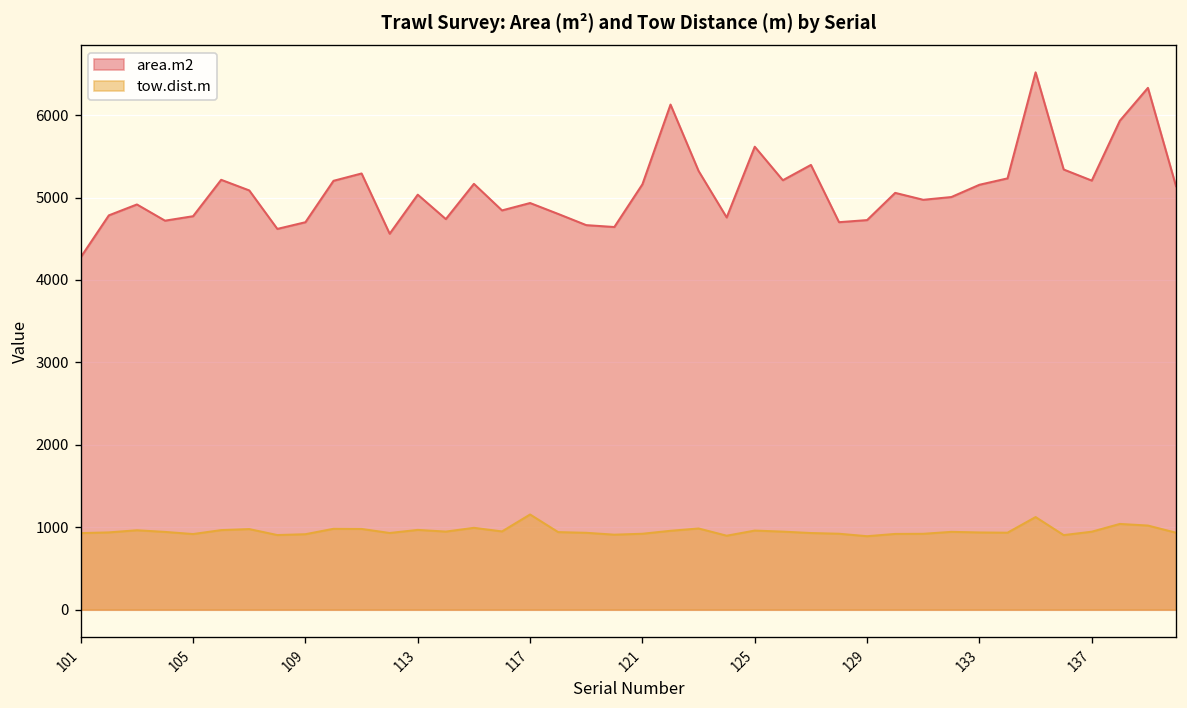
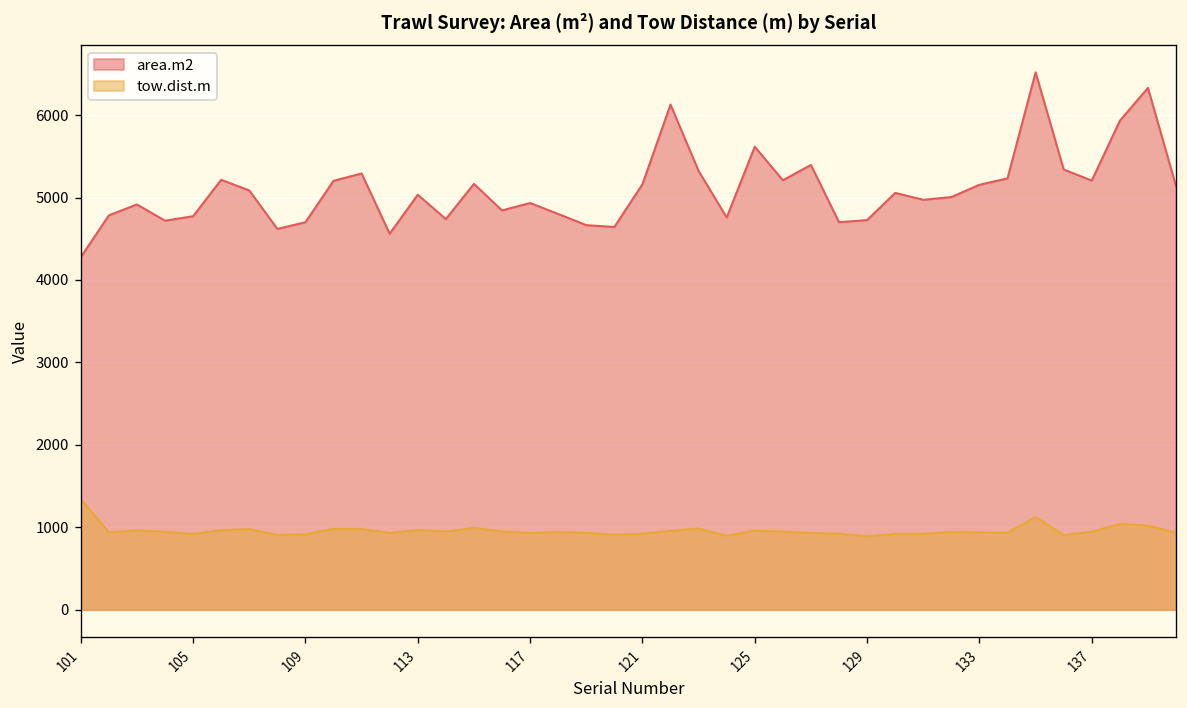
  {
    "area.m2": {
      "101": 4300,
      "105": 4800,
      "109": 4700,
      "113": 5000,
      "117": 4900,
      "121": 5200,
      "125": 5600,
      "129": 4700,
      "133": 5200,
      "137": 5200
    },
    "tow.dist.m": {
-     "101": 900,
+     "101": 1300,
      "105": 900,
      "109": 900,
      "113": 1000,
-     "117": 1200,
+     "117": 900,
      "121": 900,
      "125": 1000,
      "129": 900,
      "133": 900,
      "137": 900
    }
  }
